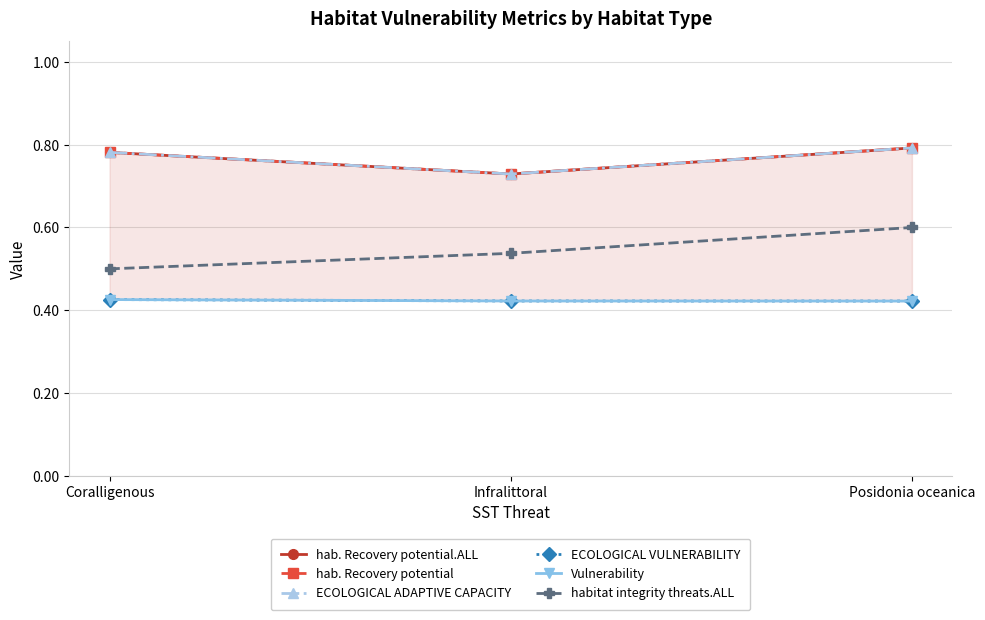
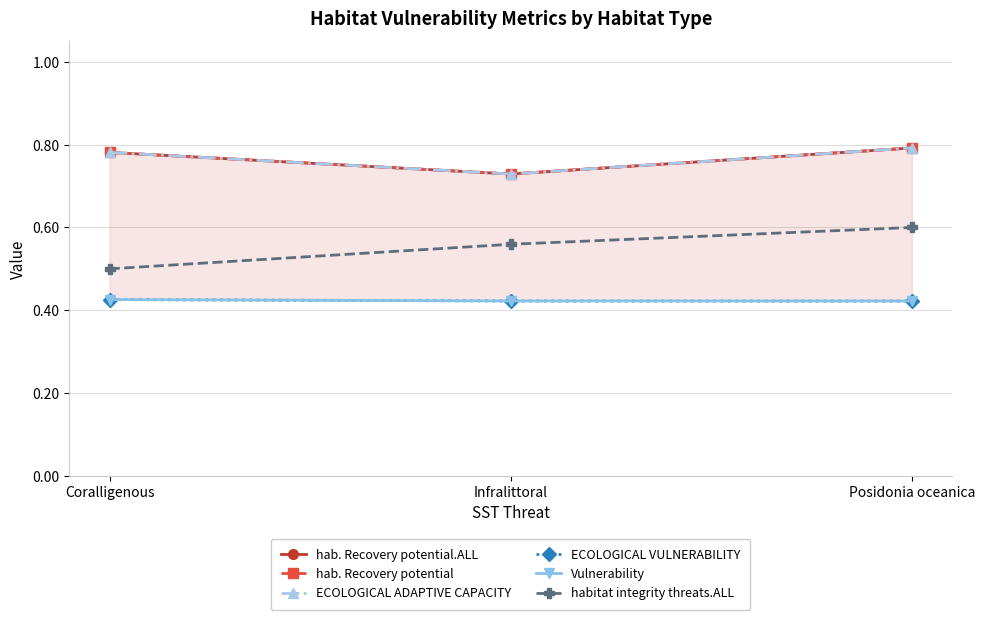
  {
    "habitat integrity threats.ALL": {
      "Coralligenous": 0.50,
-     "Infralittoral": 0.54,
+     "Infralittoral": 0.56,
      "Posidonia oceanica": 0.60
    }
  }
